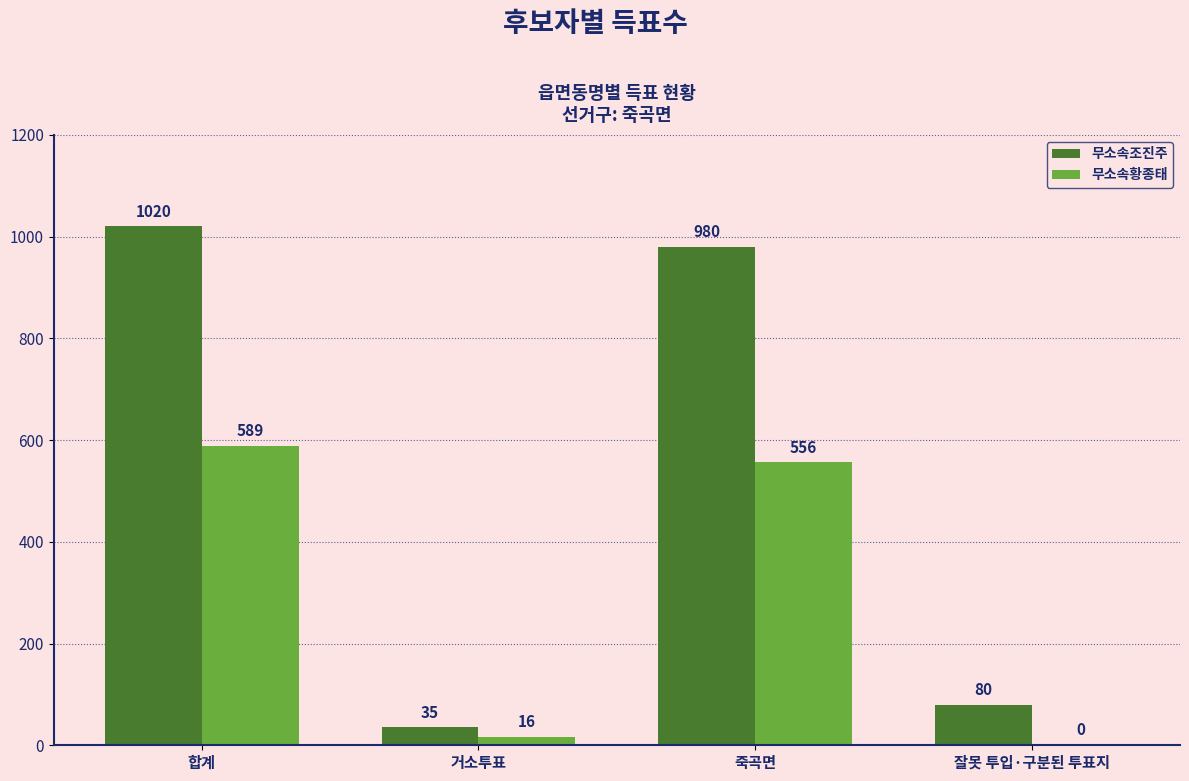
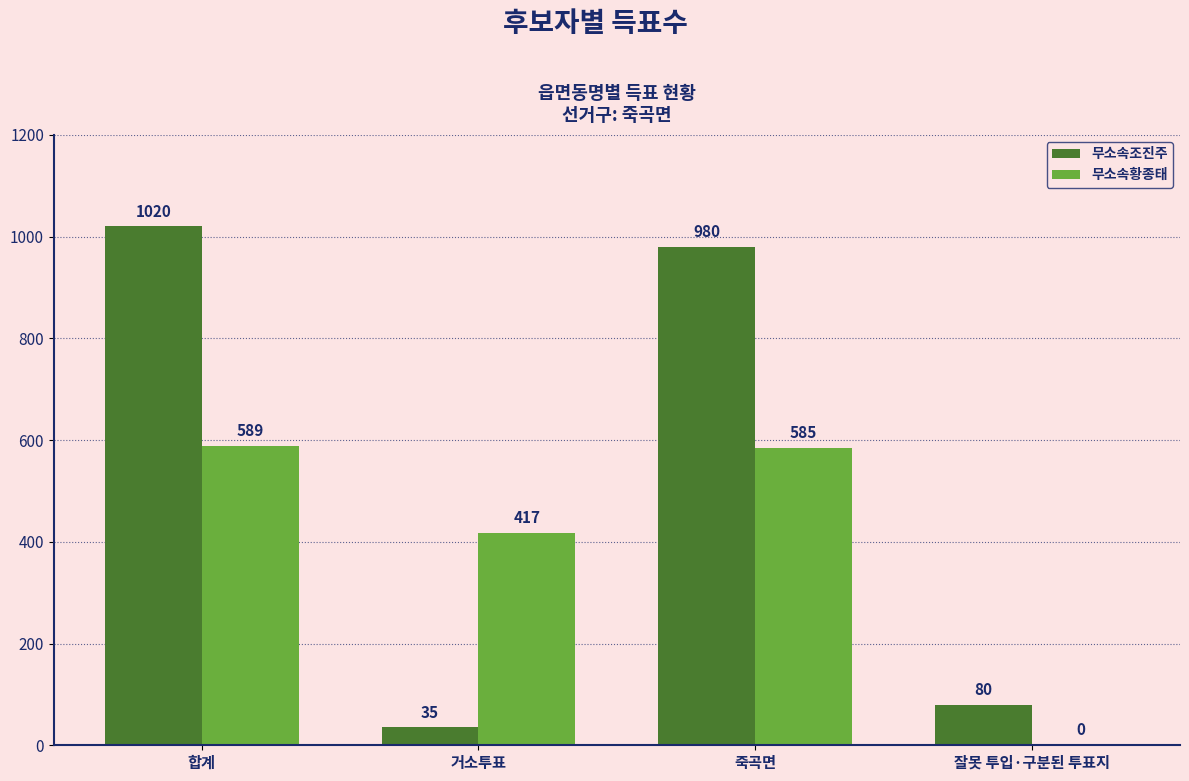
  {
    "무소속조진주": {
      "합계": 1020,
      "거소투표": 35,
      "죽곡면": 980,
      "잘못 투입·구분된 투표지": 80
    },
    "무소속황종태": {
      "합계": 589,
-     "거소투표": 16,
-     "죽곡면": 556,
+     "거소투표": 417,
+     "죽곡면": 585,
      "잘못 투입·구분된 투표지": 0
    }
  }
